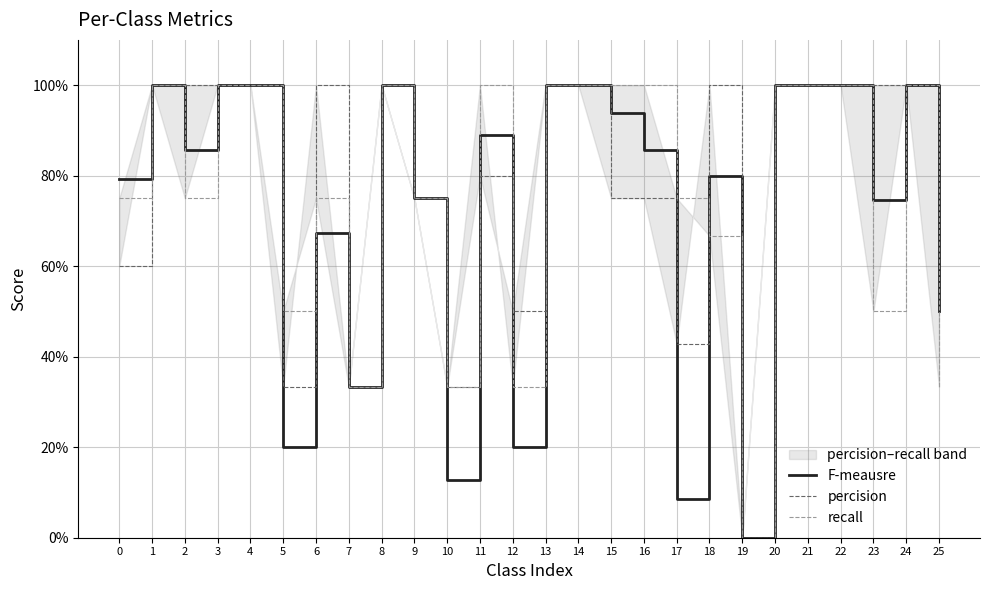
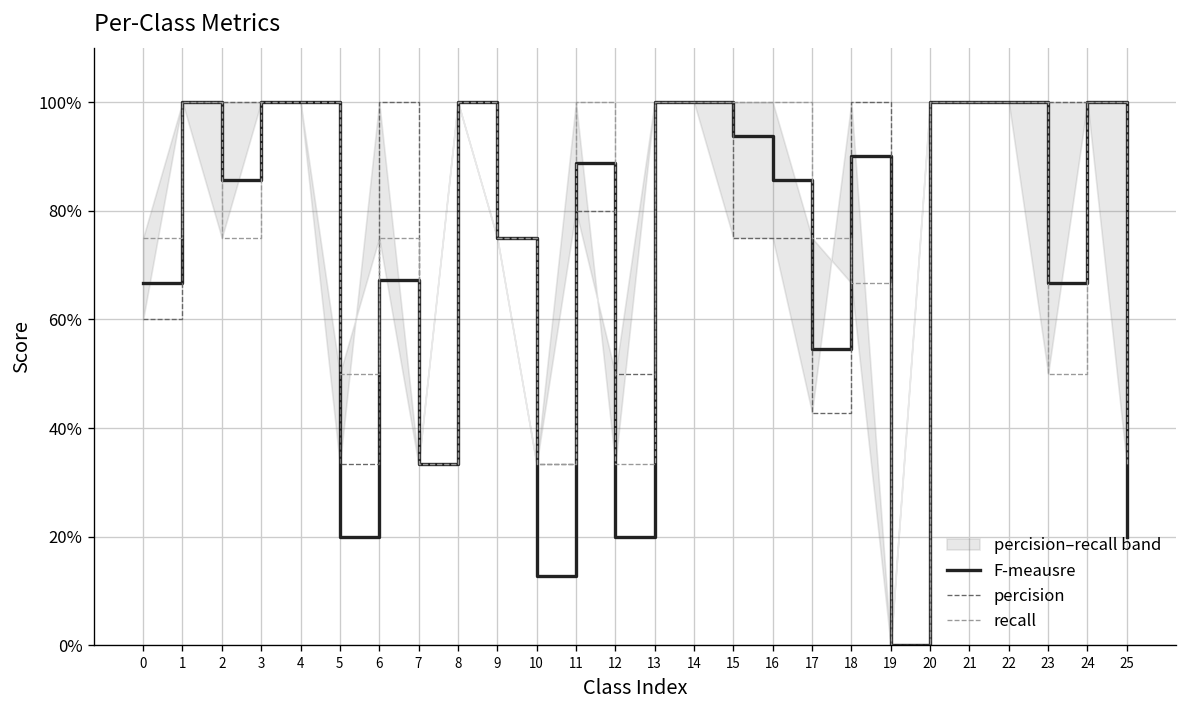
  {
    "F-meausre": {
-     "0": "79%",
+     "0": "67%",
      "2": "86%",
      "5": "20%",
      "6": "67%",
      "10": "13%",
      "11": "89%",
      "12": "20%",
      "15": "94%",
      "16": "86%",
-     "17": "9%",
-     "18": "80%",
-     "23": "75%",
-     "25": "50%"
+     "17": "55%",
+     "18": "90%",
+     "23": "67%",
+     "25": "20%"
    }
  }
